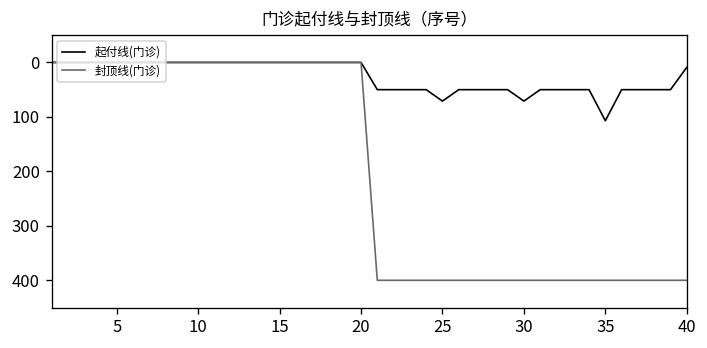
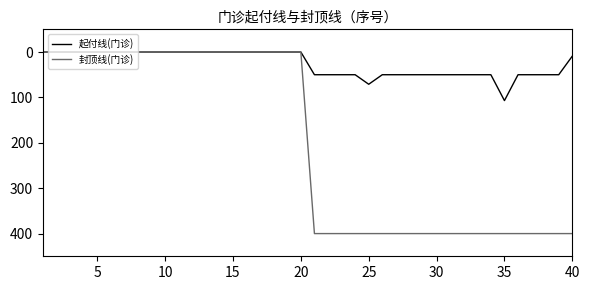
  {
    "起付线(门诊)": {
      "25": 70,
-     "30": 70,
+     "30": 50,
      "35": 110,
      "40": 10
    },
    "封顶线(门诊)": {
      "25": 400,
      "30": 400,
      "35": 400,
      "40": 400
    }
  }
